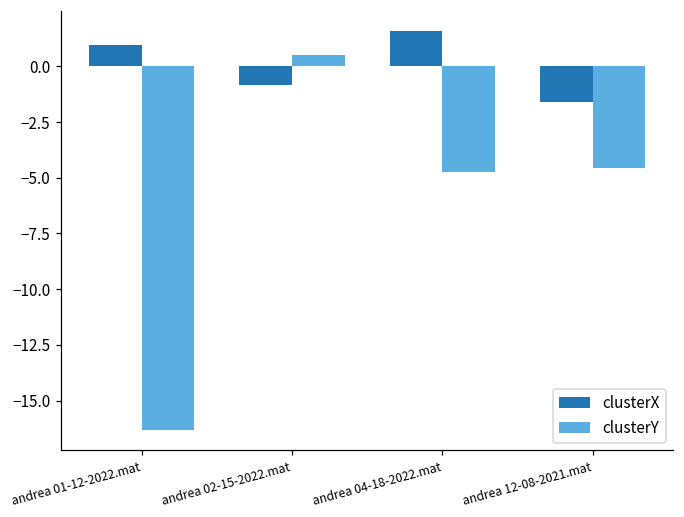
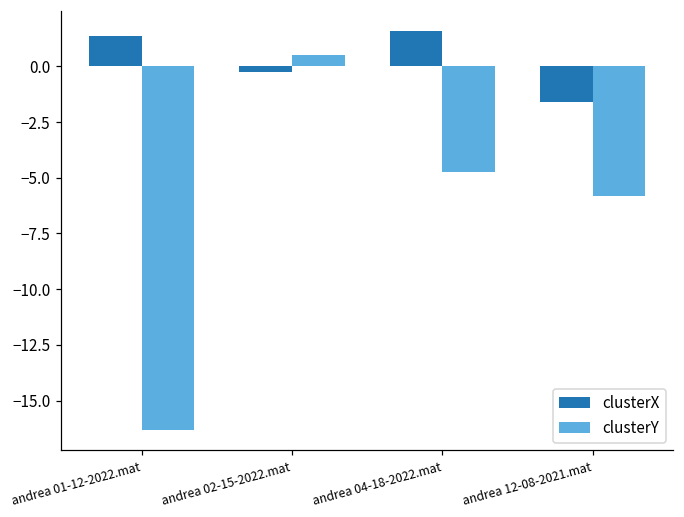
  {
    "clusterX": {
-     "andrea 01-12-2022.mat": 0.9,
-     "andrea 02-15-2022.mat": -0.9,
+     "andrea 01-12-2022.mat": 1.4,
+     "andrea 02-15-2022.mat": -0.2,
      "andrea 04-18-2022.mat": 1.6,
      "andrea 12-08-2021.mat": -1.6
    },
    "clusterY": {
      "andrea 01-12-2022.mat": -16.3,
      "andrea 02-15-2022.mat": 0.5,
      "andrea 04-18-2022.mat": -4.7,
-     "andrea 12-08-2021.mat": -4.6
+     "andrea 12-08-2021.mat": -5.8
    }
  }
